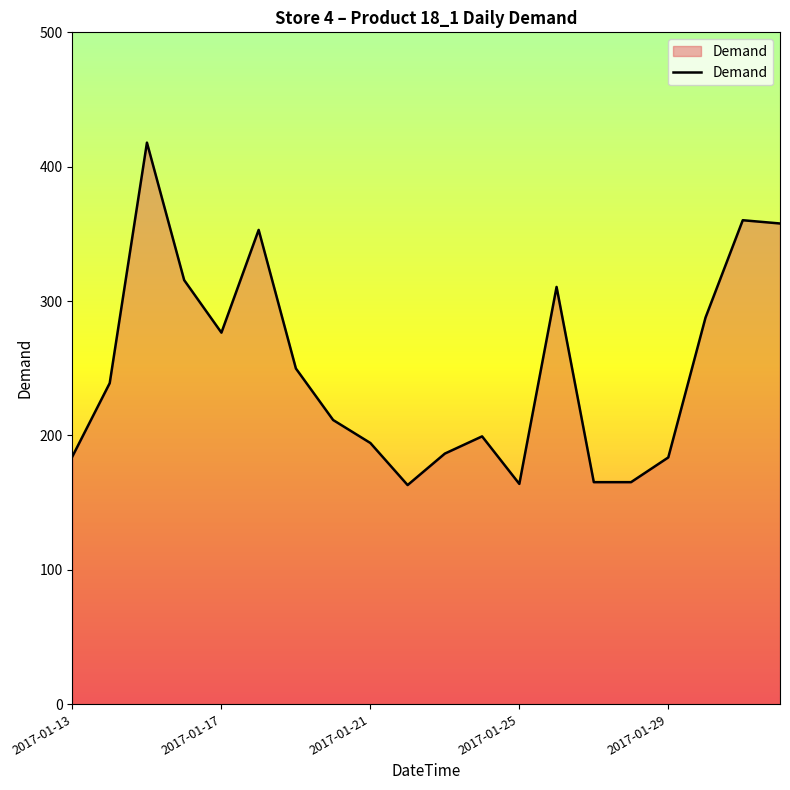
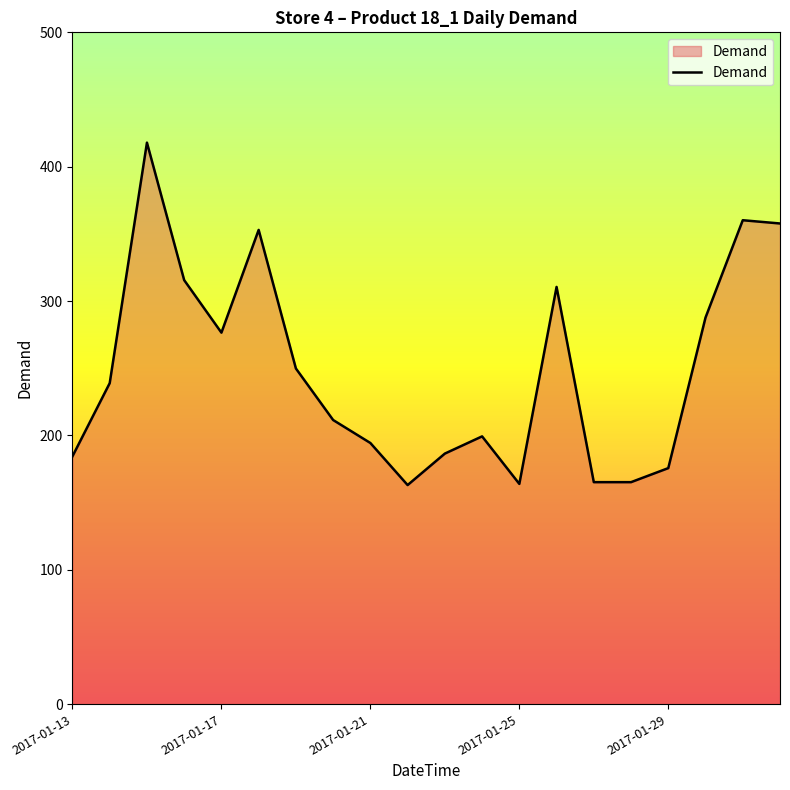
  {
    "2017-01-13": 184,
    "2017-01-17": 276,
    "2017-01-21": 194,
    "2017-01-25": 164,
-   "2017-01-29": 184
+   "2017-01-29": 176
  }
